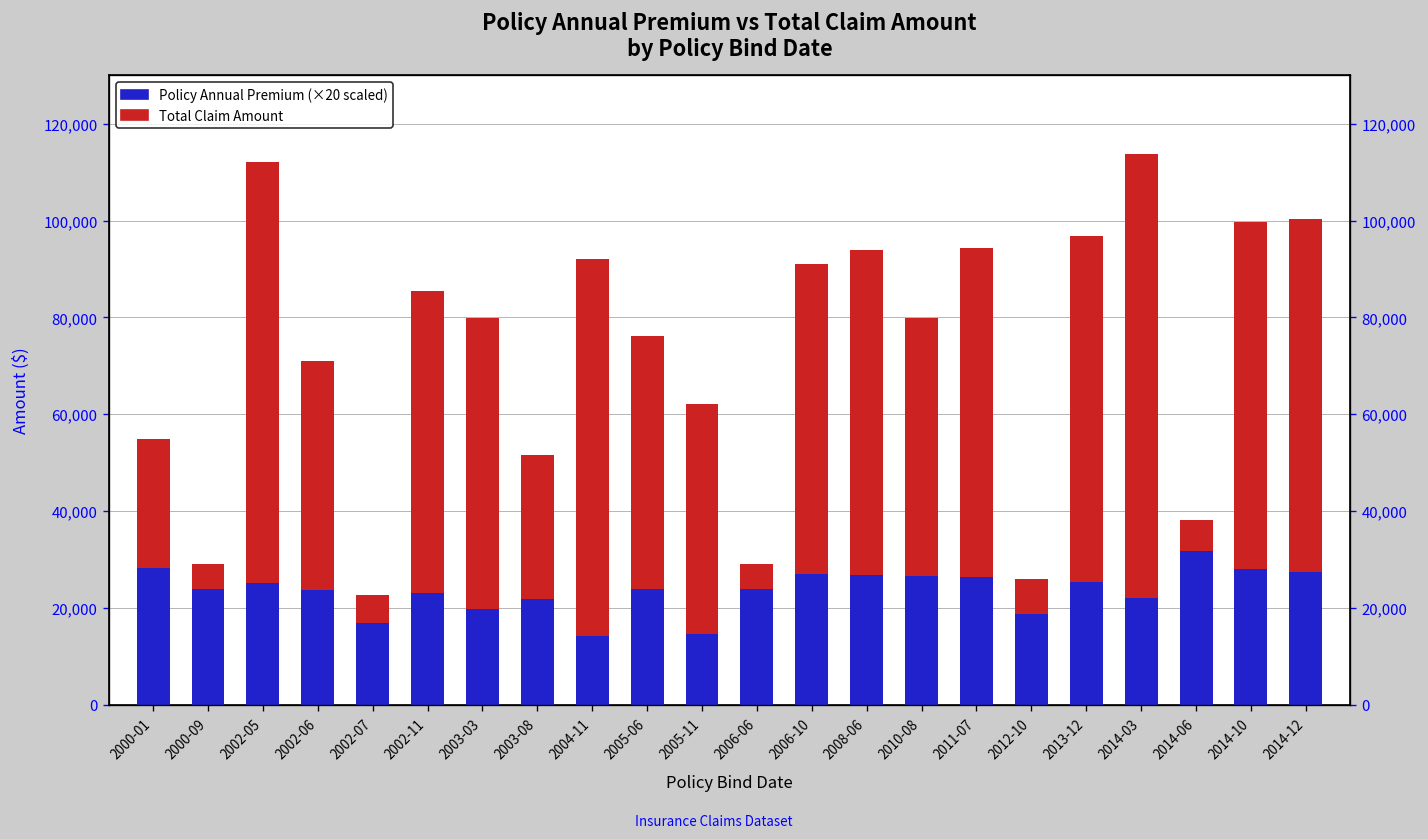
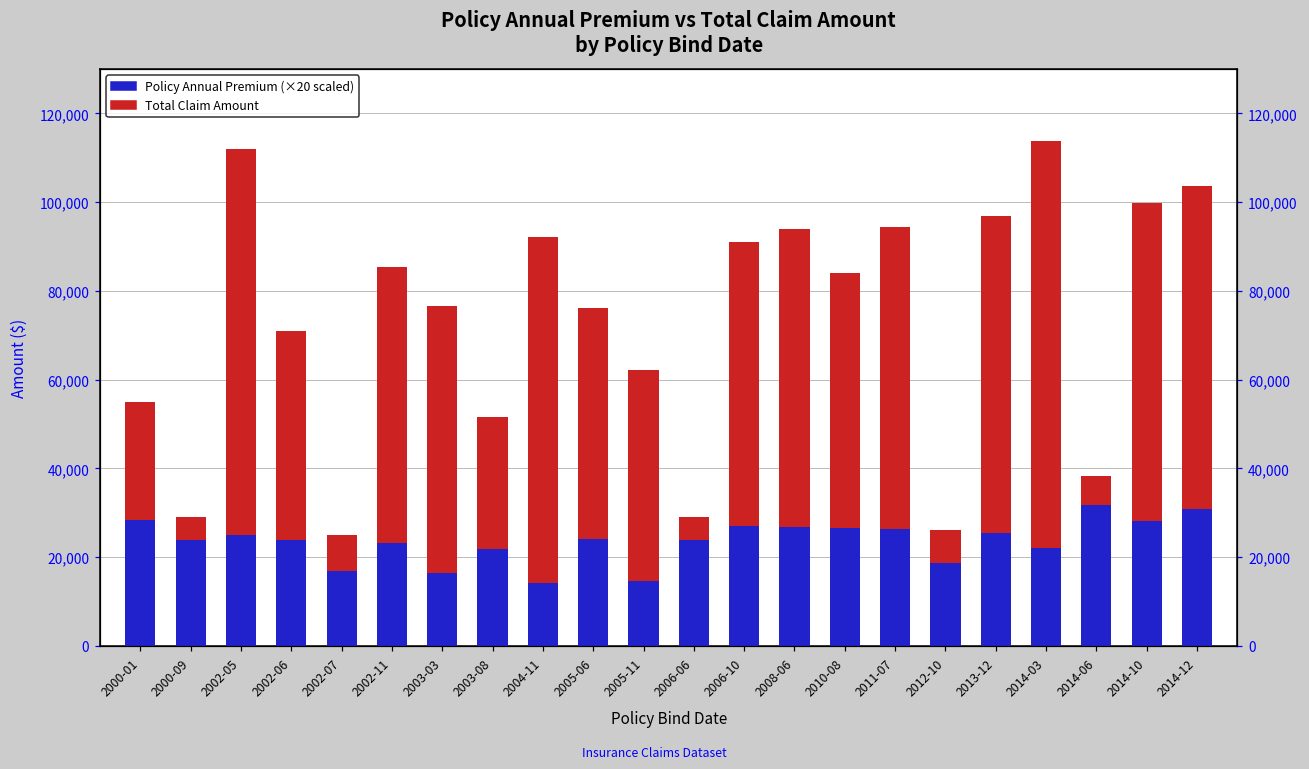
  {
    "Policy Annual Premium (×20 scaled)": {
      "2000-01": "28,000",
      "2000-09": "24,000",
      "2002-05": "25,000",
      "2002-06": "24,000",
      "2002-07": "17,000",
      "2002-11": "23,000",
-     "2003-03": "20,000",
+     "2003-03": "16,000",
      "2003-08": "22,000",
      "2004-11": "14,000",
      "2005-06": "24,000",
      "2005-11": "15,000",
      "2006-06": "24,000",
      "2006-10": "27,000",
      "2008-06": "27,000",
      "2010-08": "27,000",
      "2011-07": "26,000",
      "2012-10": "19,000",
      "2013-12": "25,000",
      "2014-03": "22,000",
      "2014-06": "32,000",
      "2014-10": "28,000",
-     "2014-12": "27,000"
+     "2014-12": "31,000"
    },
    "Total Claim Amount": {
      "2000-01": "27,000",
      "2000-09": "5,000",
      "2002-05": "87,000",
      "2002-06": "47,000",
-     "2002-07": "6,000",
+     "2002-07": "8,000",
      "2002-11": "62,000",
      "2003-03": "60,000",
      "2003-08": "30,000",
      "2004-11": "78,000",
      "2005-06": "52,000",
      "2005-11": "47,000",
      "2006-06": "5,000",
      "2006-10": "64,000",
      "2008-06": "67,000",
-     "2010-08": "53,000",
+     "2010-08": "57,000",
      "2011-07": "68,000",
      "2012-10": "7,000",
      "2013-12": "72,000",
      "2014-03": "92,000",
      "2014-06": "7,000",
      "2014-10": "72,000",
      "2014-12": "73,000"
    }
  }
